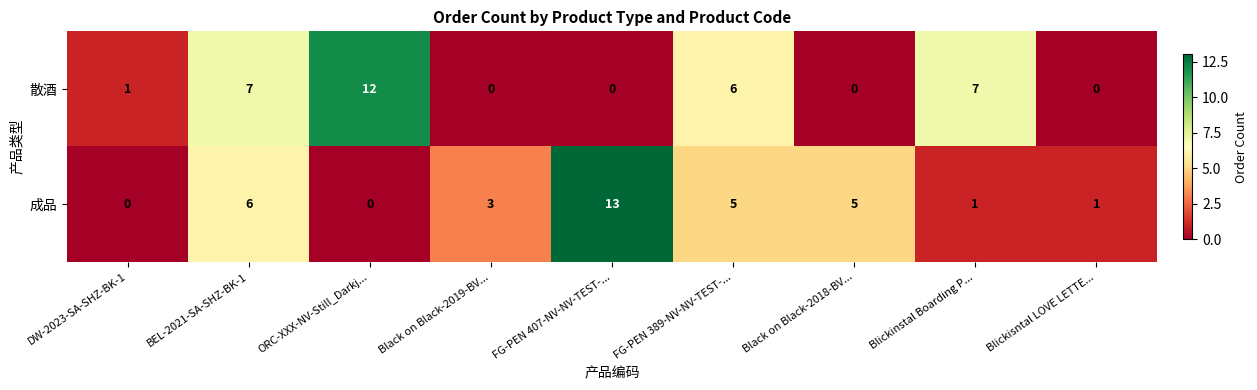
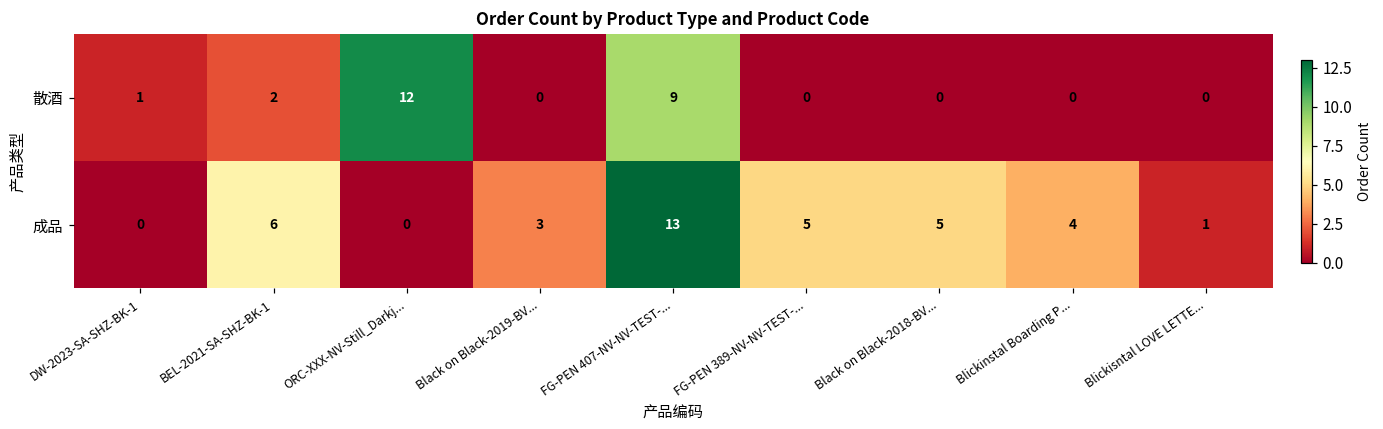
  {
    "散酒": {
      "DW-2023-SA-SHZ-BK-1": 1,
-     "BEL-2021-SA-SHZ-BK-1": 7,
+     "BEL-2021-SA-SHZ-BK-1": 2,
      "ORC-XXX-NV-Still_Darkj...": 12,
      "Black on Black-2019-BV...": 0,
-     "FG-PEN 407-NV-NV-TEST-...": 0,
-     "FG-PEN 389-NV-NV-TEST-...": 6,
+     "FG-PEN 407-NV-NV-TEST-...": 9,
+     "FG-PEN 389-NV-NV-TEST-...": 0,
      "Black on Black-2018-BV...": 0,
-     "Blickinstal Boarding P...": 7,
+     "Blickinstal Boarding P...": 0,
      "Blickisntal LOVE LETTE...": 0
    },
    "成品": {
      "DW-2023-SA-SHZ-BK-1": 0,
      "BEL-2021-SA-SHZ-BK-1": 6,
      "ORC-XXX-NV-Still_Darkj...": 0,
      "Black on Black-2019-BV...": 3,
      "FG-PEN 407-NV-NV-TEST-...": 13,
      "FG-PEN 389-NV-NV-TEST-...": 5,
      "Black on Black-2018-BV...": 5,
-     "Blickinstal Boarding P...": 1,
+     "Blickinstal Boarding P...": 4,
      "Blickisntal LOVE LETTE...": 1
    }
  }
